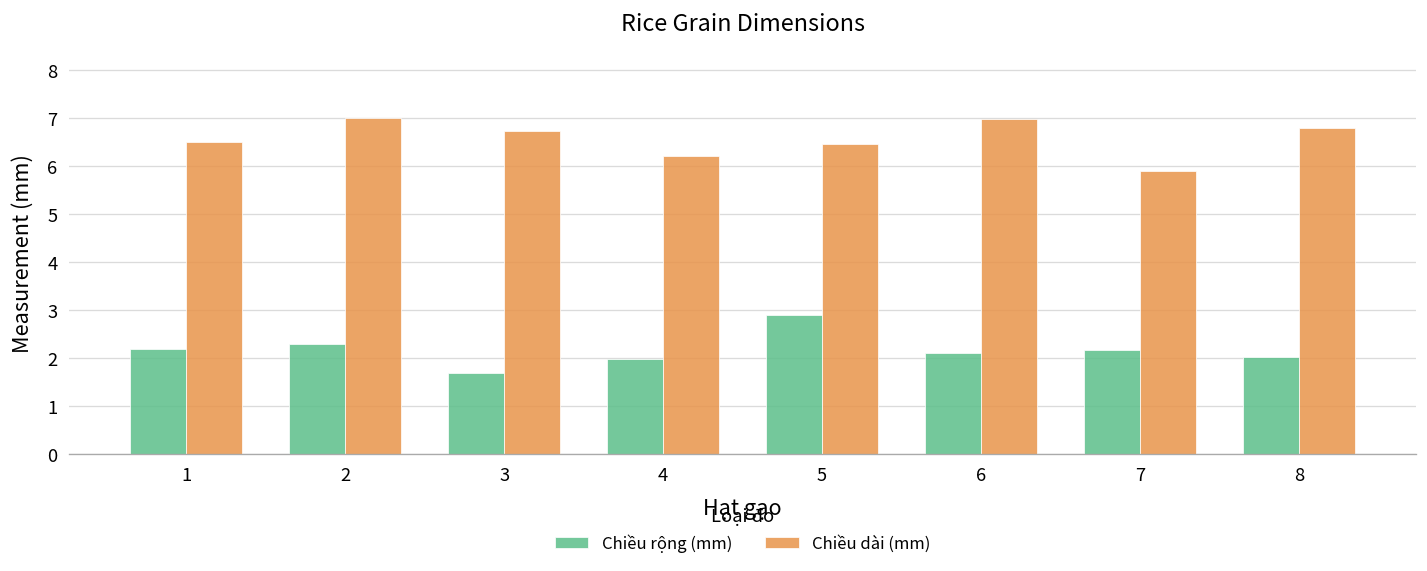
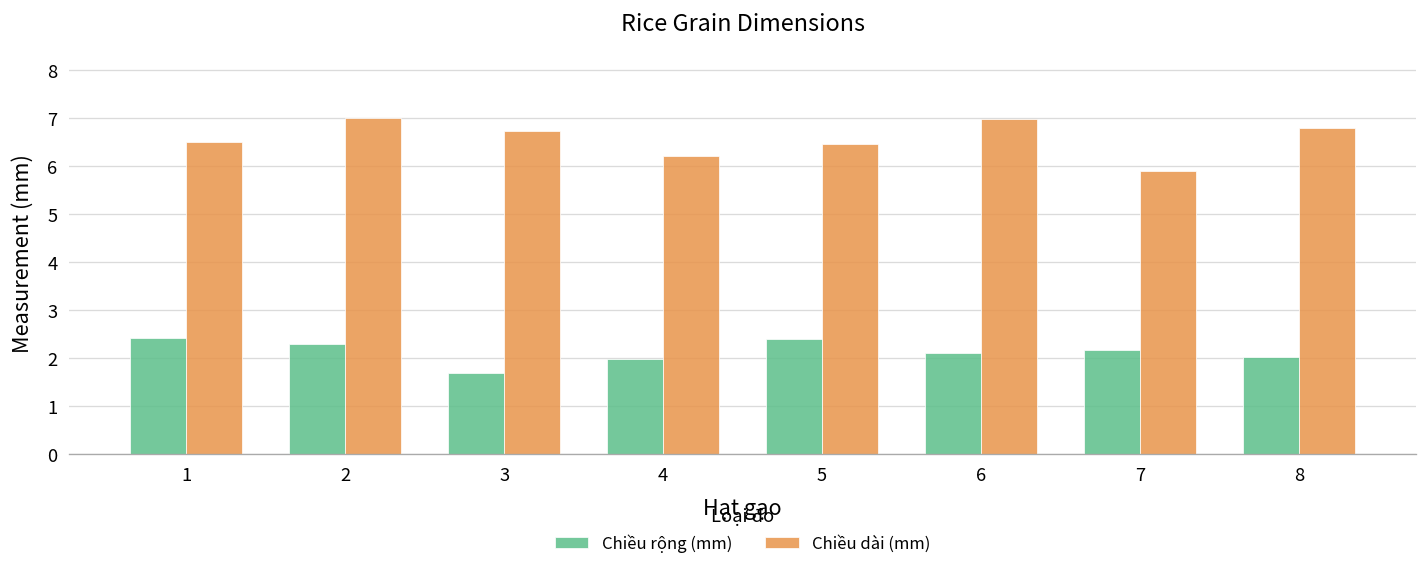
  {
    "Chiều rộng (mm)": {
-     "1": 2.2,
+     "1": 2.4,
      "2": 2.3,
      "3": 1.7,
      "4": 2.0,
-     "5": 2.9,
+     "5": 2.4,
      "6": 2.1,
      "7": 2.2,
      "8": 2.0
    },
    "Chiều dài (mm)": {
      "1": 6.5,
      "2": 7.0,
      "3": 6.7,
      "4": 6.2,
      "5": 6.5,
      "6": 7.0,
      "7": 5.9,
      "8": 6.8
    }
  }
